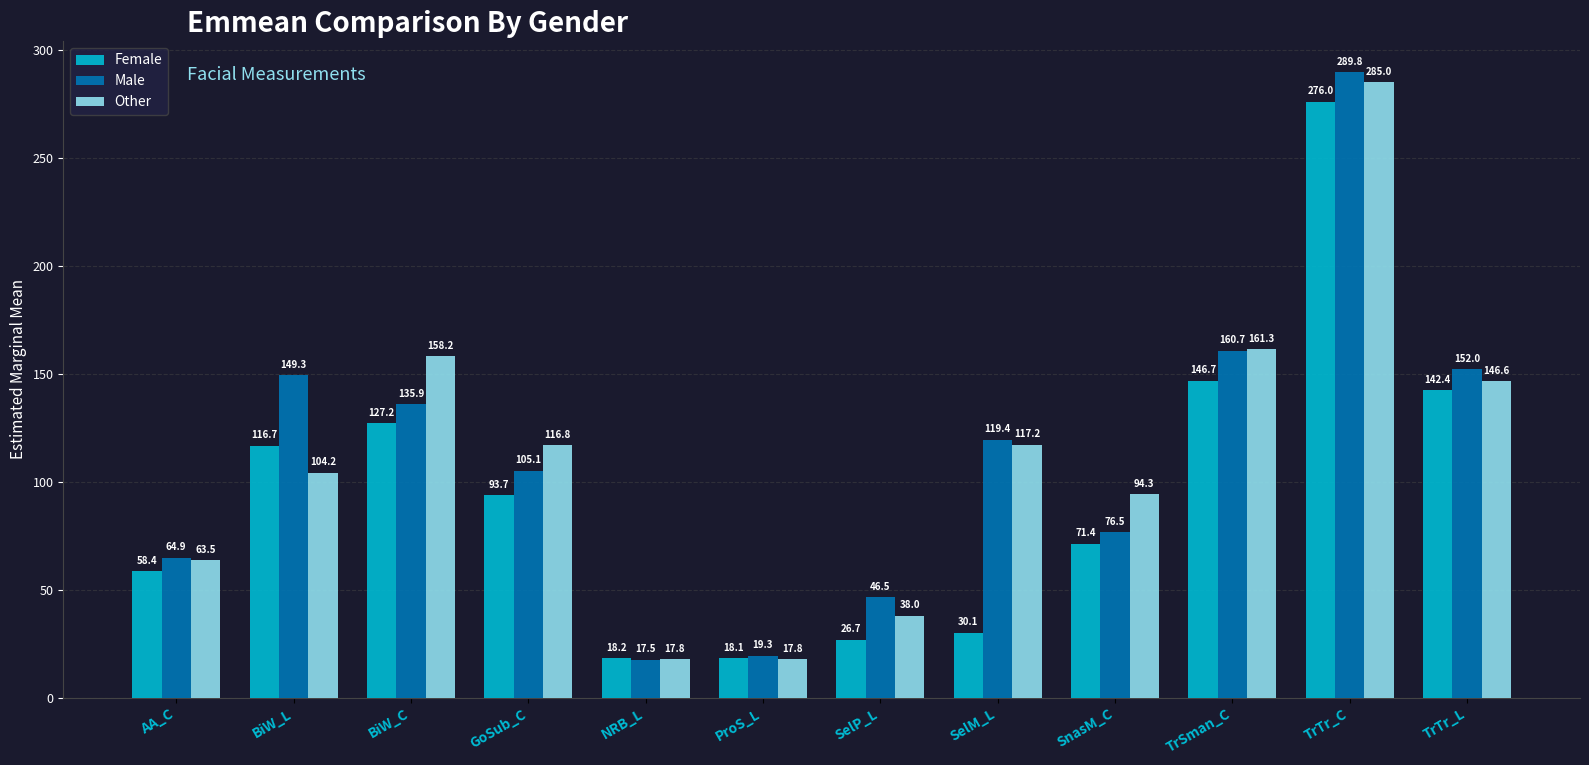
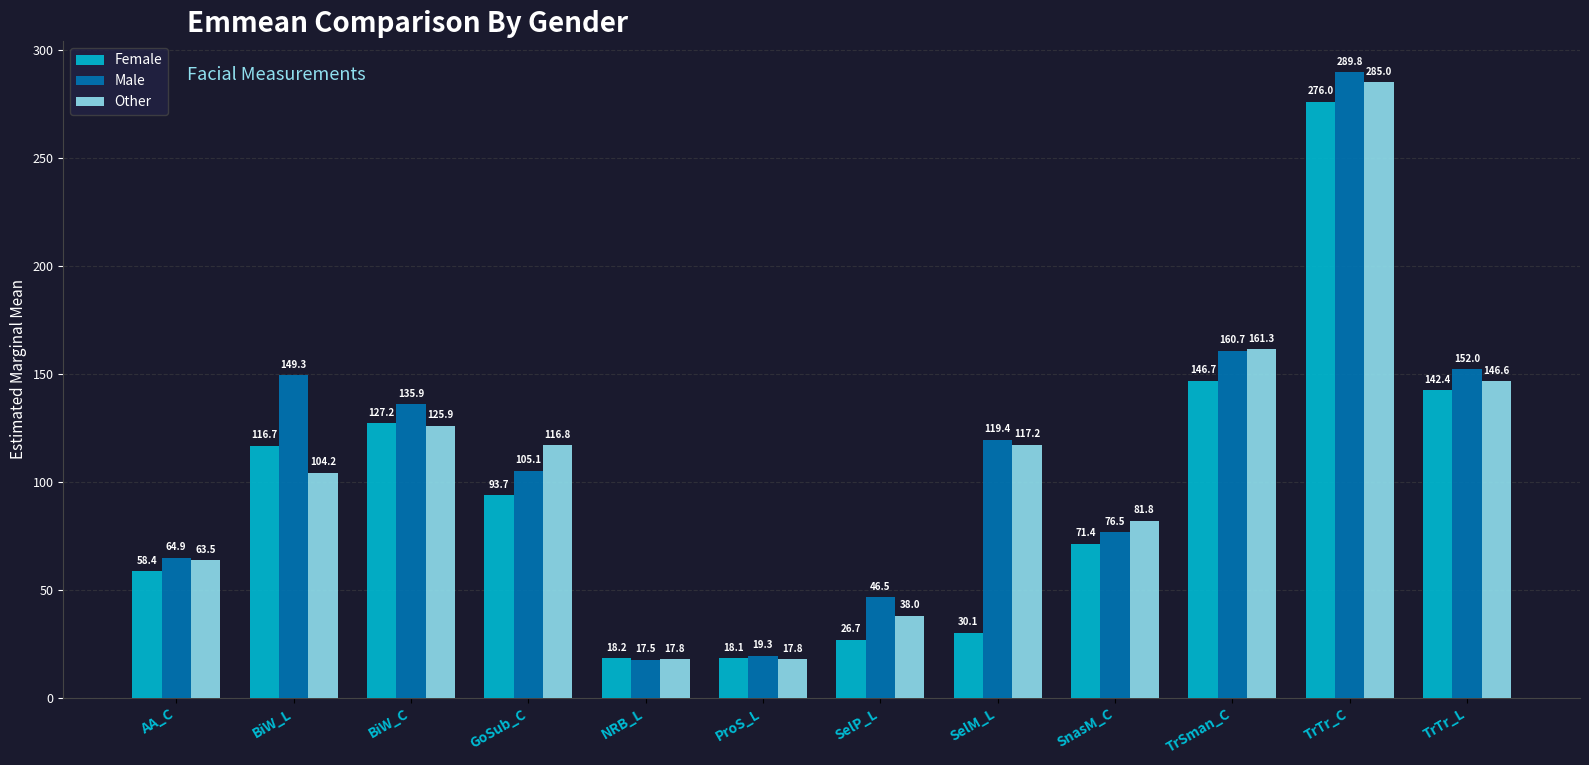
  {
    "Female": {
      "AA_C": 58.4,
      "BiW_L": 116.7,
      "BiW_C": 127.2,
      "GoSub_C": 93.7,
      "NRB_L": 18.2,
      "ProS_L": 18.1,
      "SelP_L": 26.7,
      "SelM_L": 30.1,
      "SnasM_C": 71.4,
      "TrSman_C": 146.7,
      "TrTr_C": 276.0,
      "TrTr_L": 142.4
    },
    "Male": {
      "AA_C": 64.9,
      "BiW_L": 149.3,
      "BiW_C": 135.9,
      "GoSub_C": 105.1,
      "NRB_L": 17.5,
      "ProS_L": 19.3,
      "SelP_L": 46.5,
      "SelM_L": 119.4,
      "SnasM_C": 76.5,
      "TrSman_C": 160.7,
      "TrTr_C": 289.8,
      "TrTr_L": 152.0
    },
    "Other": {
      "AA_C": 63.5,
      "BiW_L": 104.2,
-     "BiW_C": 158.2,
+     "BiW_C": 125.9,
      "GoSub_C": 116.8,
      "NRB_L": 17.8,
      "ProS_L": 17.8,
      "SelP_L": 38.0,
      "SelM_L": 117.2,
-     "SnasM_C": 94.3,
+     "SnasM_C": 81.8,
      "TrSman_C": 161.3,
      "TrTr_C": 285.0,
      "TrTr_L": 146.6
    }
  }
